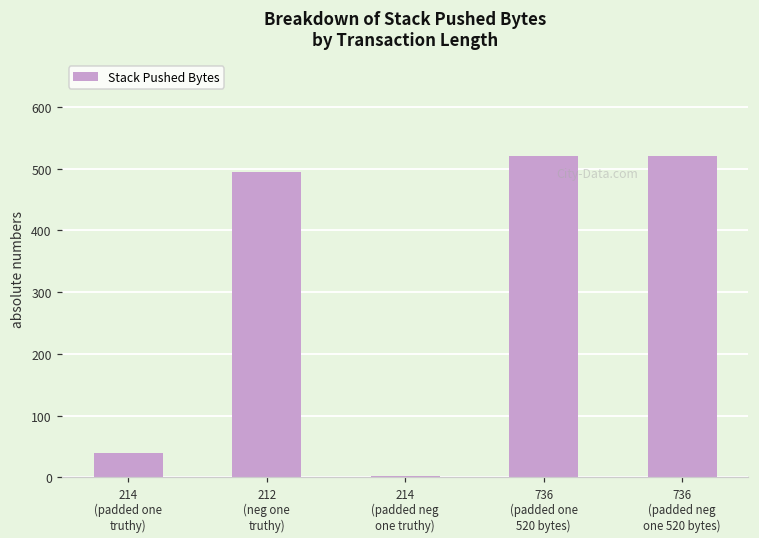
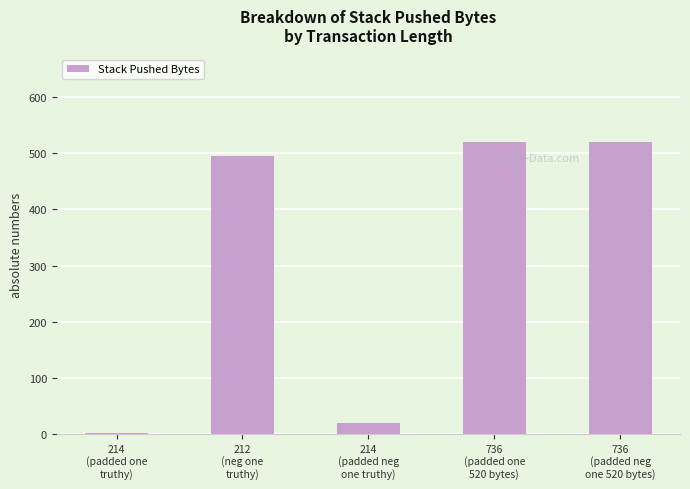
  {
-   "214 (padded one truthy)": 40,
+   "214 (padded one truthy)": 0,
    "212 (neg one truthy)": 500,
-   "214 (padded neg one truthy)": 0,
+   "214 (padded neg one truthy)": 20,
    "736 (padded one 520 bytes)": 520,
    "736 (padded neg one 520 bytes)": 520
  }
